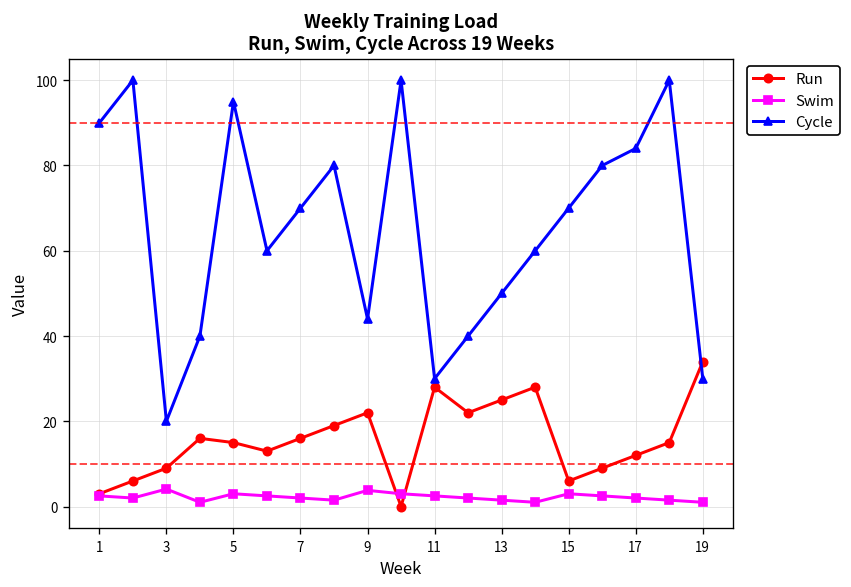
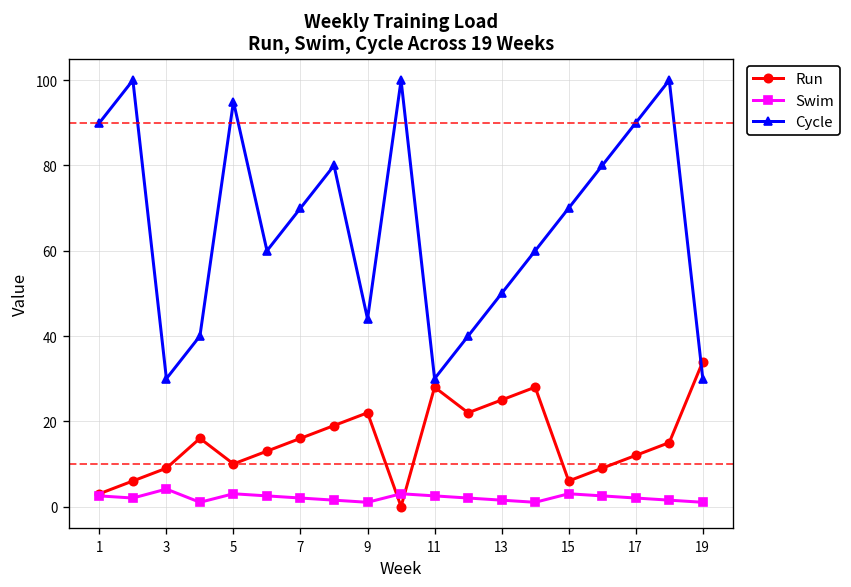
  {
    "Run": {
      "3": 9,
-     "5": 15,
+     "5": 10,
      "7": 16,
      "9": 22,
      "11": 28,
      "13": 25,
      "15": 6,
      "17": 12,
      "19": 34
    },
    "Swim": {
      "3": 4,
      "5": 3,
      "7": 2,
-     "9": 4,
+     "9": 1,
      "11": 3,
      "13": 2,
      "15": 3,
      "17": 2,
      "19": 1
    },
    "Cycle": {
      "1": 90,
-     "3": 20,
+     "3": 30,
      "5": 95,
      "7": 70,
      "9": 44,
      "11": 30,
      "13": 50,
      "15": 70,
-     "17": 84,
+     "17": 90,
      "19": 30
    }
  }
